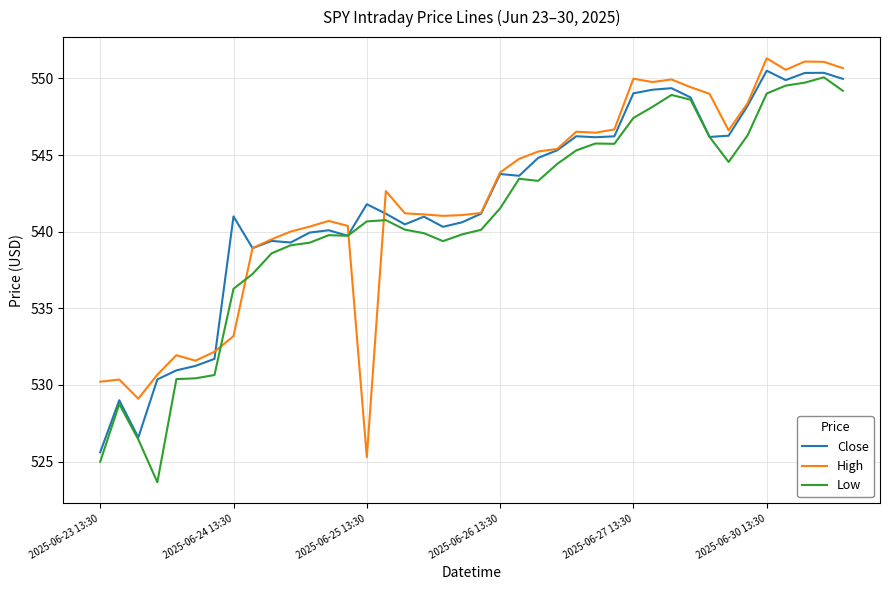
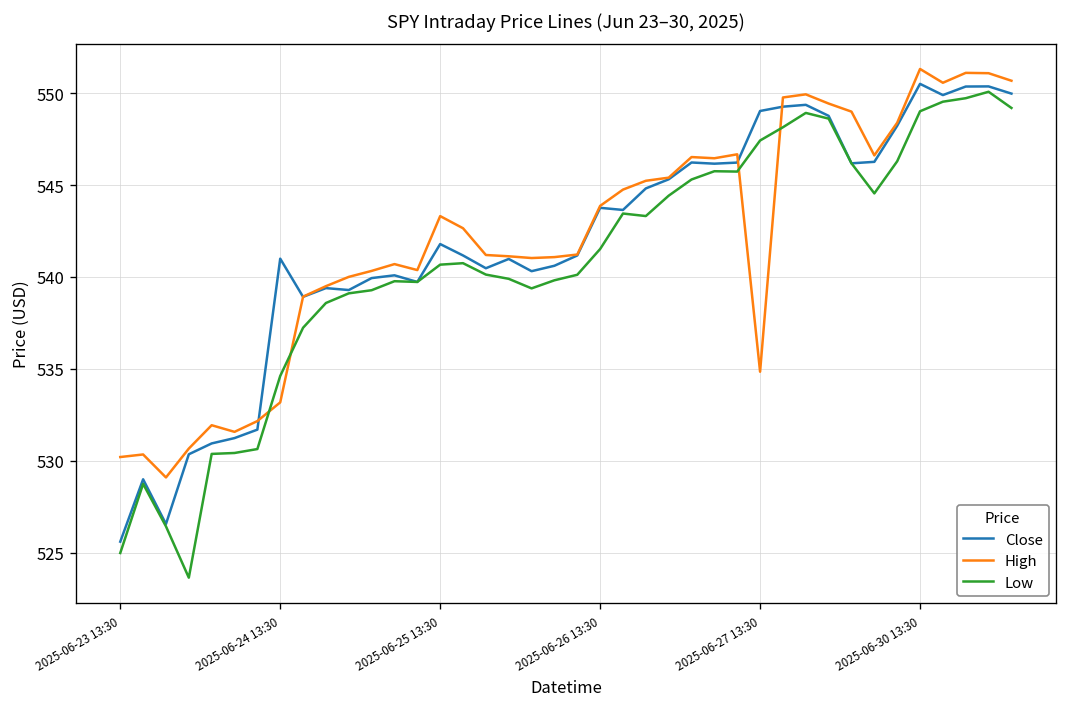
  {
    "Close": {
      "2025-06-23 13:30": 525.6,
      "2025-06-24 13:30": 541.0,
      "2025-06-25 13:30": 541.8,
      "2025-06-27 13:30": 549.0,
      "2025-06-30 13:30": 550.5
    },
    "High": {
      "2025-06-23 13:30": 530.2,
      "2025-06-24 13:30": 533.2,
-     "2025-06-25 13:30": 525.3,
-     "2025-06-27 13:30": 550.0,
+     "2025-06-25 13:30": 543.3,
+     "2025-06-27 13:30": 534.8,
      "2025-06-30 13:30": 551.3
    },
    "Low": {
      "2025-06-23 13:30": 525.0,
-     "2025-06-24 13:30": 536.3,
+     "2025-06-24 13:30": 534.6,
      "2025-06-25 13:30": 540.7,
      "2025-06-26 13:30": 541.5,
      "2025-06-27 13:30": 547.4,
      "2025-06-30 13:30": 549.0
    }
  }
